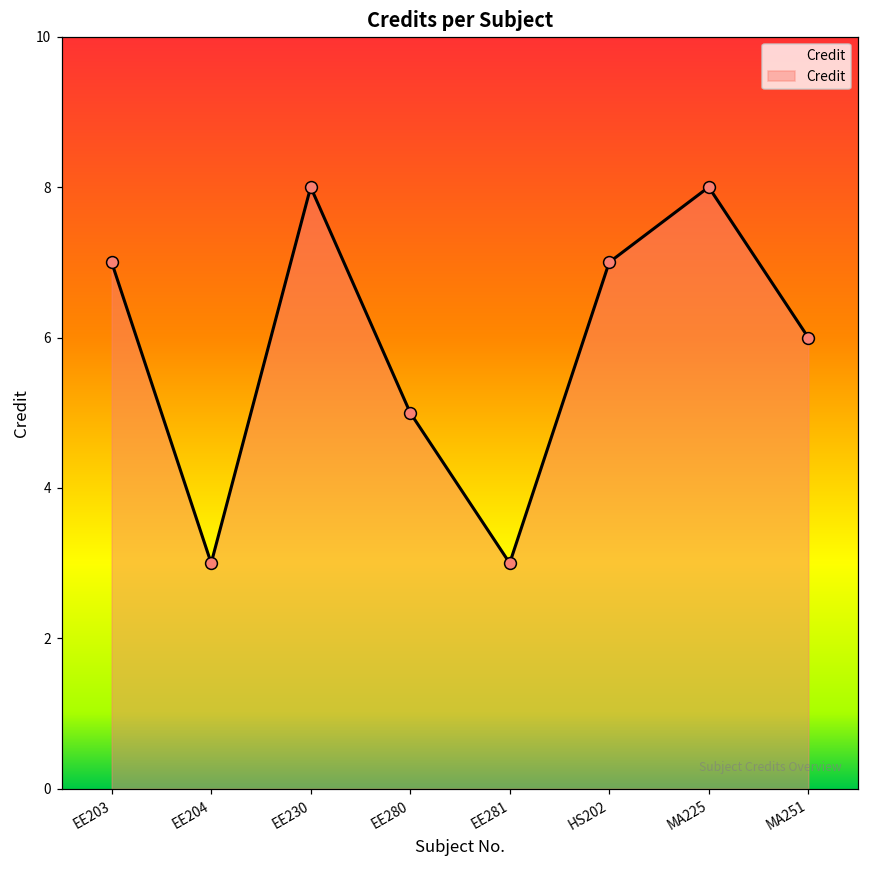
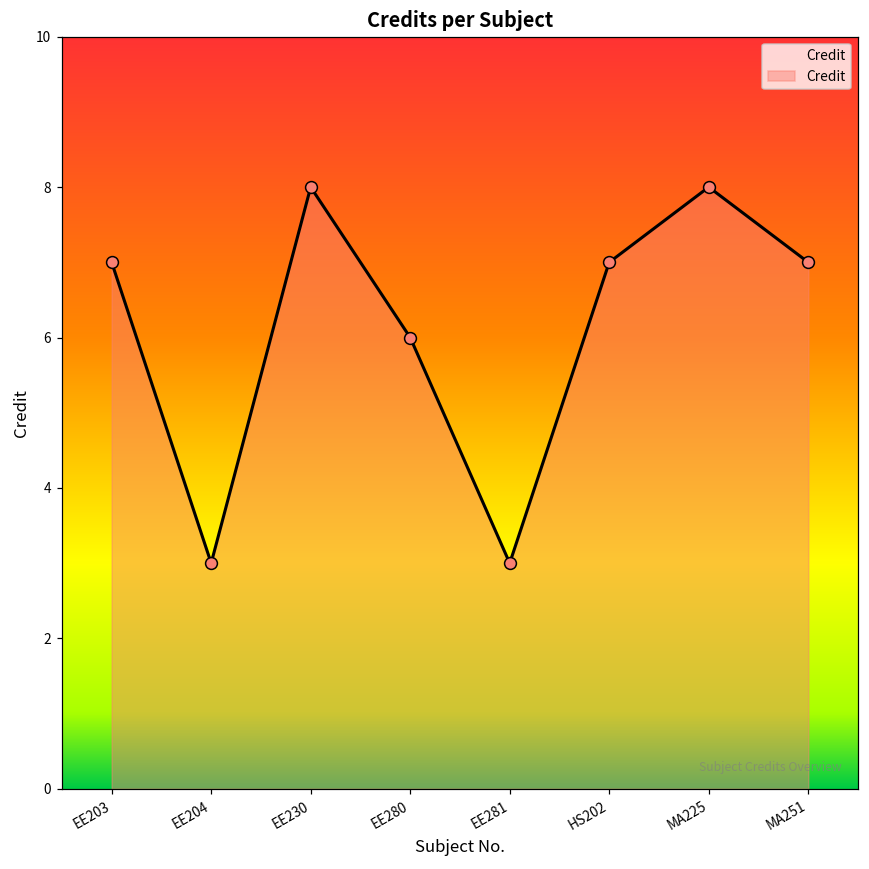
  {
    "EE203": 7,
    "EE204": 3,
    "EE230": 8,
-   "EE280": 5,
+   "EE280": 6,
    "EE281": 3,
    "HS202": 7,
    "MA225": 8,
-   "MA251": 6
+   "MA251": 7
  }
